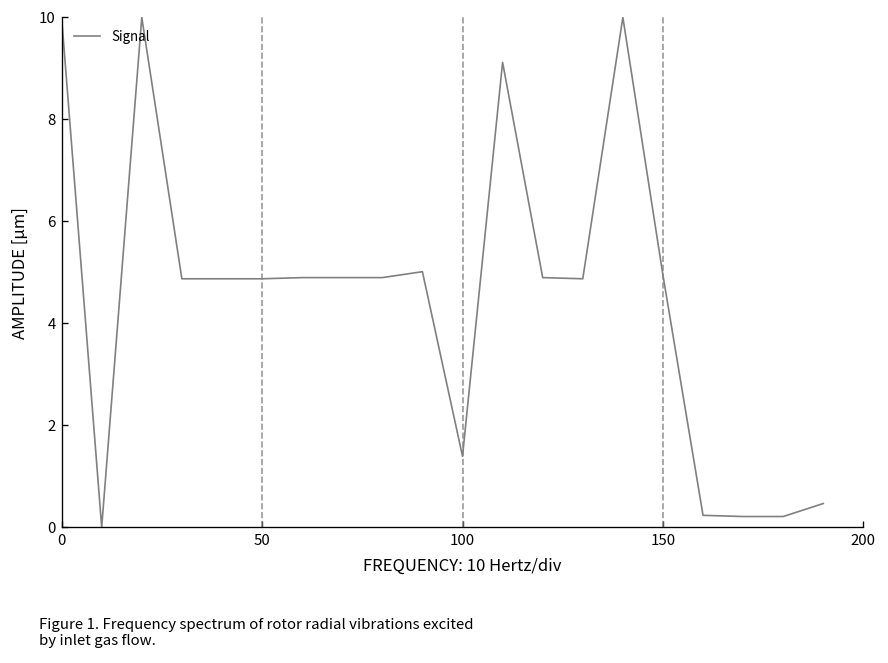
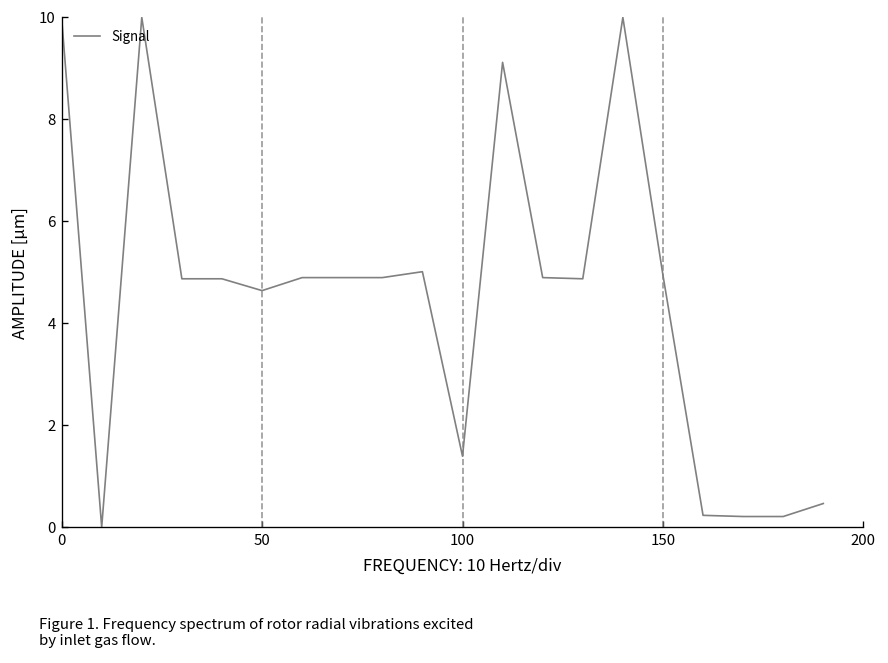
  {
    "0": 10.0,
-   "50": 4.9,
+   "50": 4.6,
    "100": 1.4,
    "150": 4.9
  }
